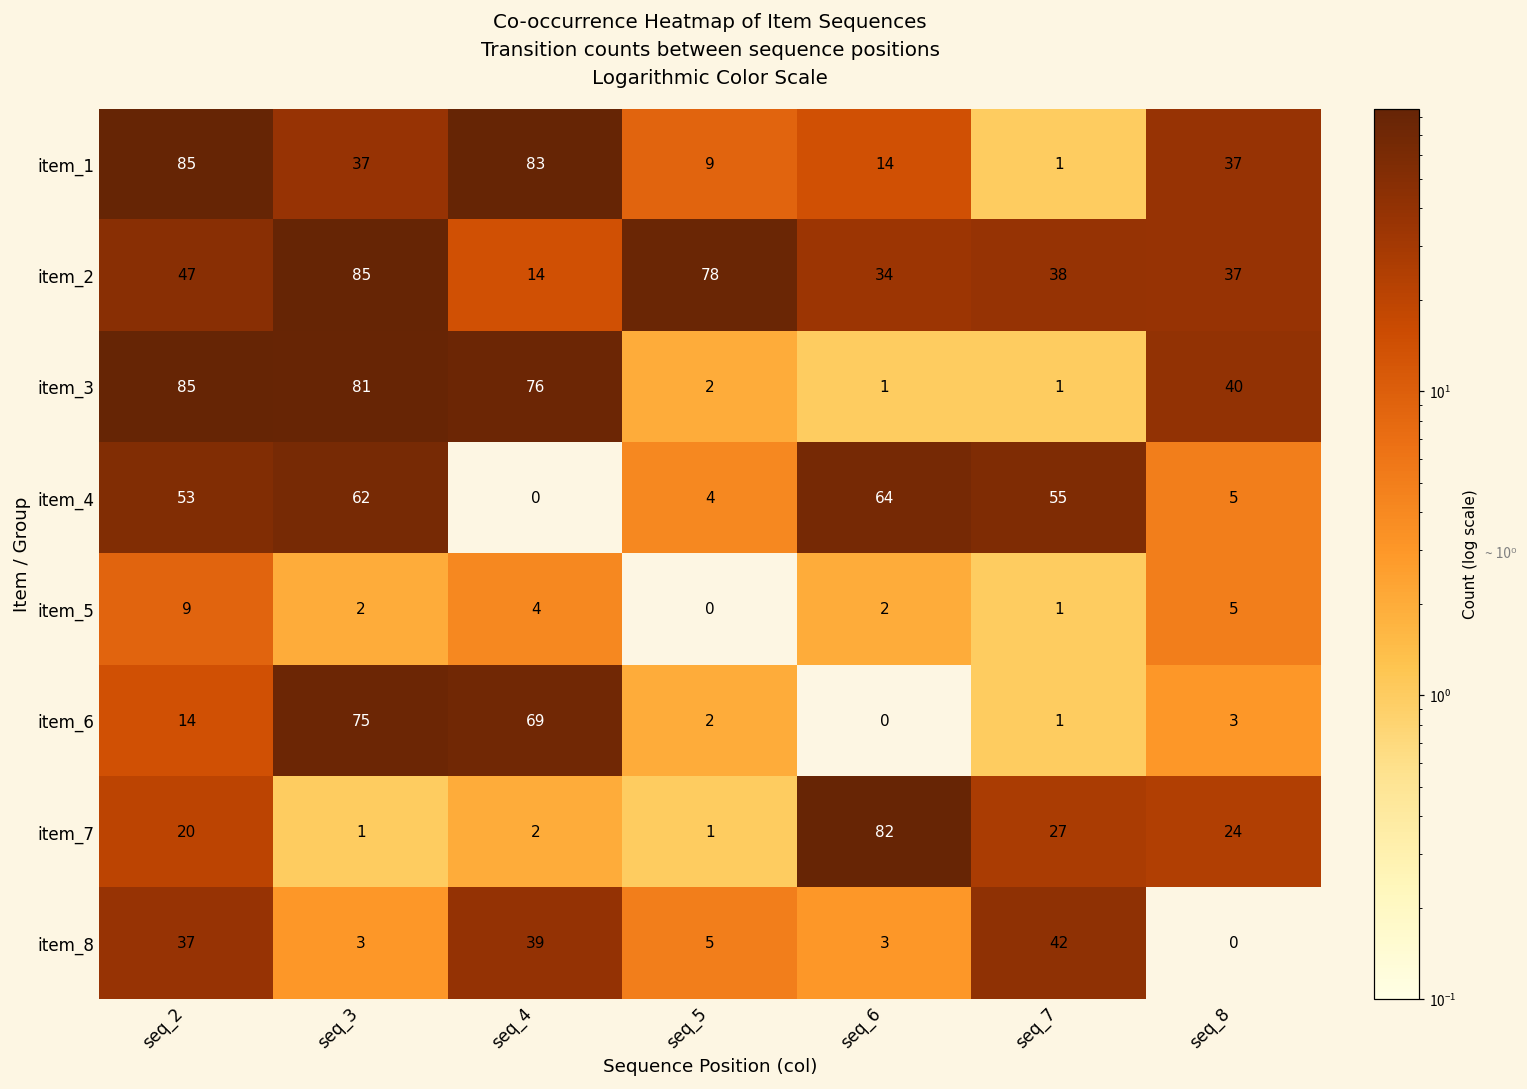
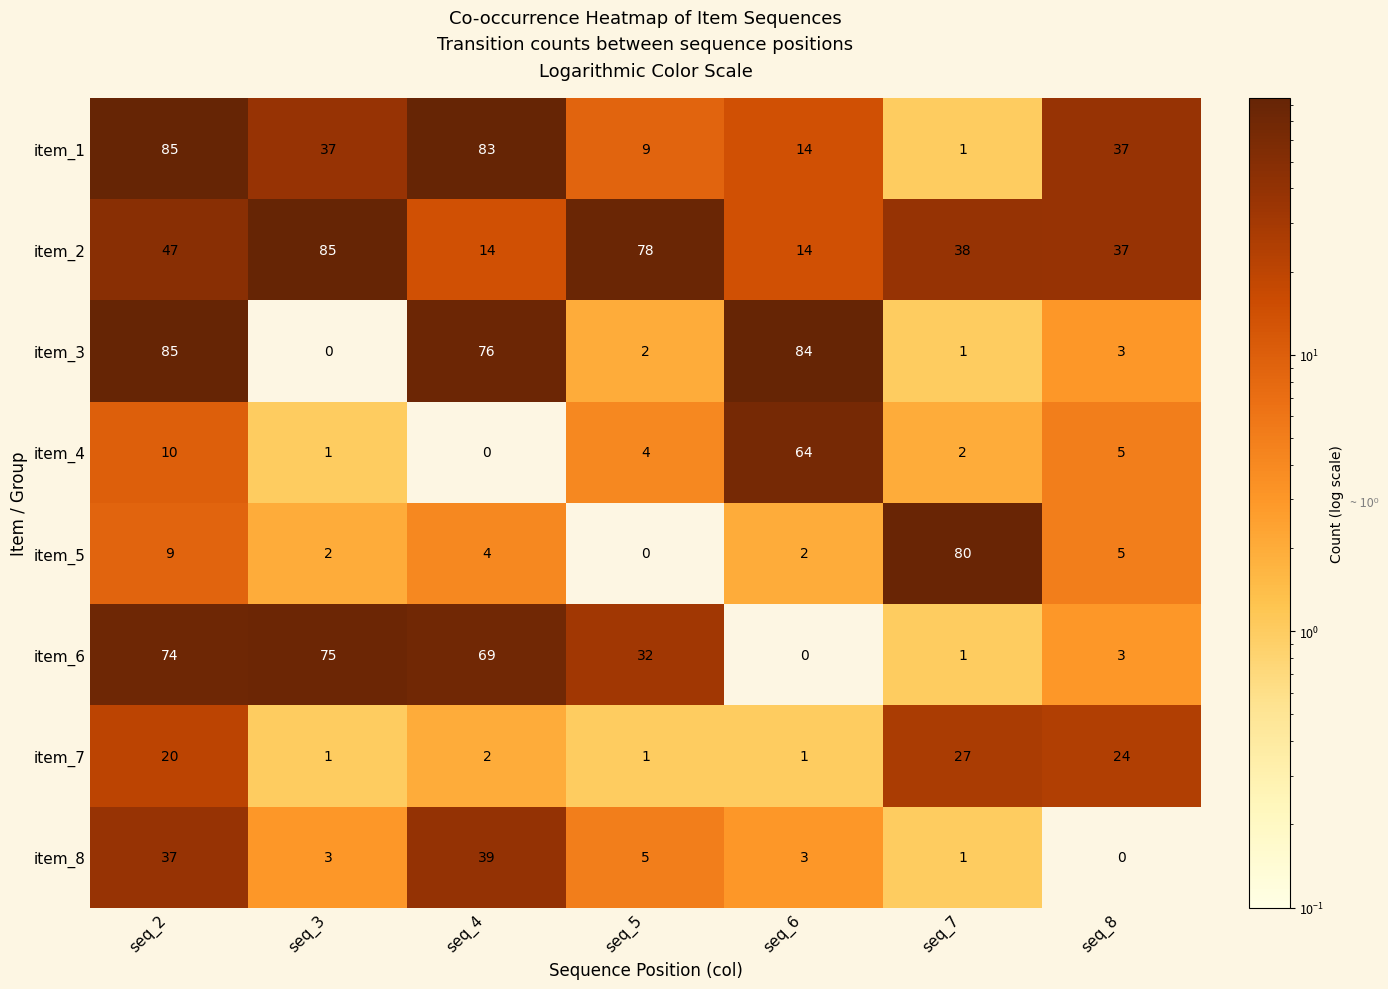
  {
    "item_1": {
      "seq_2": 85,
      "seq_3": 37,
      "seq_4": 83,
      "seq_5": 9,
      "seq_6": 14,
      "seq_7": 1,
      "seq_8": 37
    },
    "item_2": {
      "seq_2": 47,
      "seq_3": 85,
      "seq_4": 14,
      "seq_5": 78,
-     "seq_6": 34,
+     "seq_6": 14,
      "seq_7": 38,
      "seq_8": 37
    },
    "item_3": {
      "seq_2": 85,
-     "seq_3": 81,
+     "seq_3": 0,
      "seq_4": 76,
      "seq_5": 2,
-     "seq_6": 1,
+     "seq_6": 84,
      "seq_7": 1,
-     "seq_8": 40
+     "seq_8": 3
    },
    "item_4": {
-     "seq_2": 53,
-     "seq_3": 62,
+     "seq_2": 10,
+     "seq_3": 1,
      "seq_4": 0,
      "seq_5": 4,
      "seq_6": 64,
-     "seq_7": 55,
+     "seq_7": 2,
      "seq_8": 5
    },
    "item_5": {
      "seq_2": 9,
      "seq_3": 2,
      "seq_4": 4,
      "seq_5": 0,
      "seq_6": 2,
-     "seq_7": 1,
+     "seq_7": 80,
      "seq_8": 5
    },
    "item_6": {
-     "seq_2": 14,
+     "seq_2": 74,
      "seq_3": 75,
      "seq_4": 69,
-     "seq_5": 2,
+     "seq_5": 32,
      "seq_6": 0,
      "seq_7": 1,
      "seq_8": 3
    },
    "item_7": {
      "seq_2": 20,
      "seq_3": 1,
      "seq_4": 2,
      "seq_5": 1,
-     "seq_6": 82,
+     "seq_6": 1,
      "seq_7": 27,
      "seq_8": 24
    },
    "item_8": {
      "seq_2": 37,
      "seq_3": 3,
      "seq_4": 39,
      "seq_5": 5,
      "seq_6": 3,
-     "seq_7": 42,
+     "seq_7": 1,
      "seq_8": 0
    }
  }
